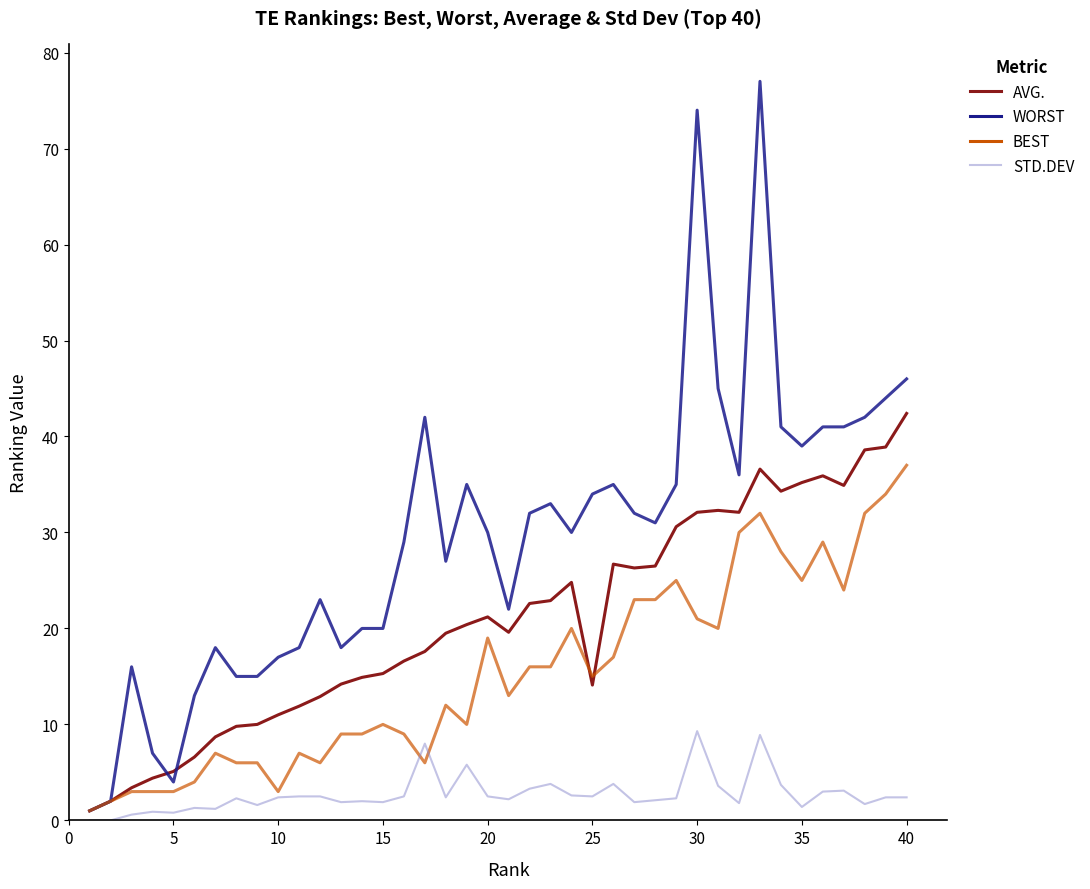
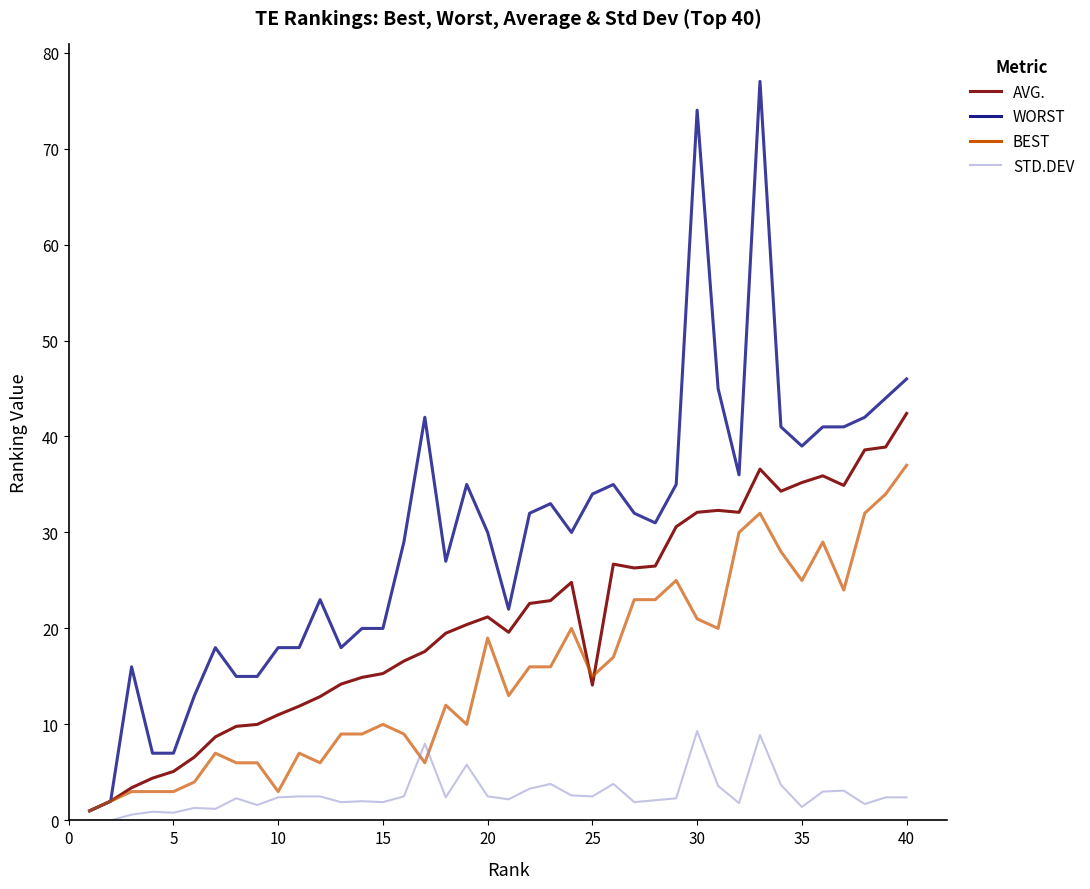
  {
    "AVG.": {
      "5": 5,
      "10": 11,
      "15": 15,
      "20": 21,
      "25": 14,
      "30": 32,
      "35": 35,
      "40": 42
    },
    "WORST": {
-     "5": 4,
-     "10": 17,
+     "5": 7,
+     "10": 18,
      "15": 20,
      "20": 30,
      "25": 34,
      "30": 74,
      "35": 39,
      "40": 46
    },
    "BEST": {
      "5": 3,
      "10": 3,
      "15": 10,
      "20": 19,
      "25": 15,
      "30": 21,
      "35": 25,
      "40": 37
    },
    "STD.DEV": {
      "5": 1,
      "10": 2,
      "15": 2,
      "20": 3,
      "25": 3,
      "30": 9,
      "35": 1,
      "40": 2
    }
  }
